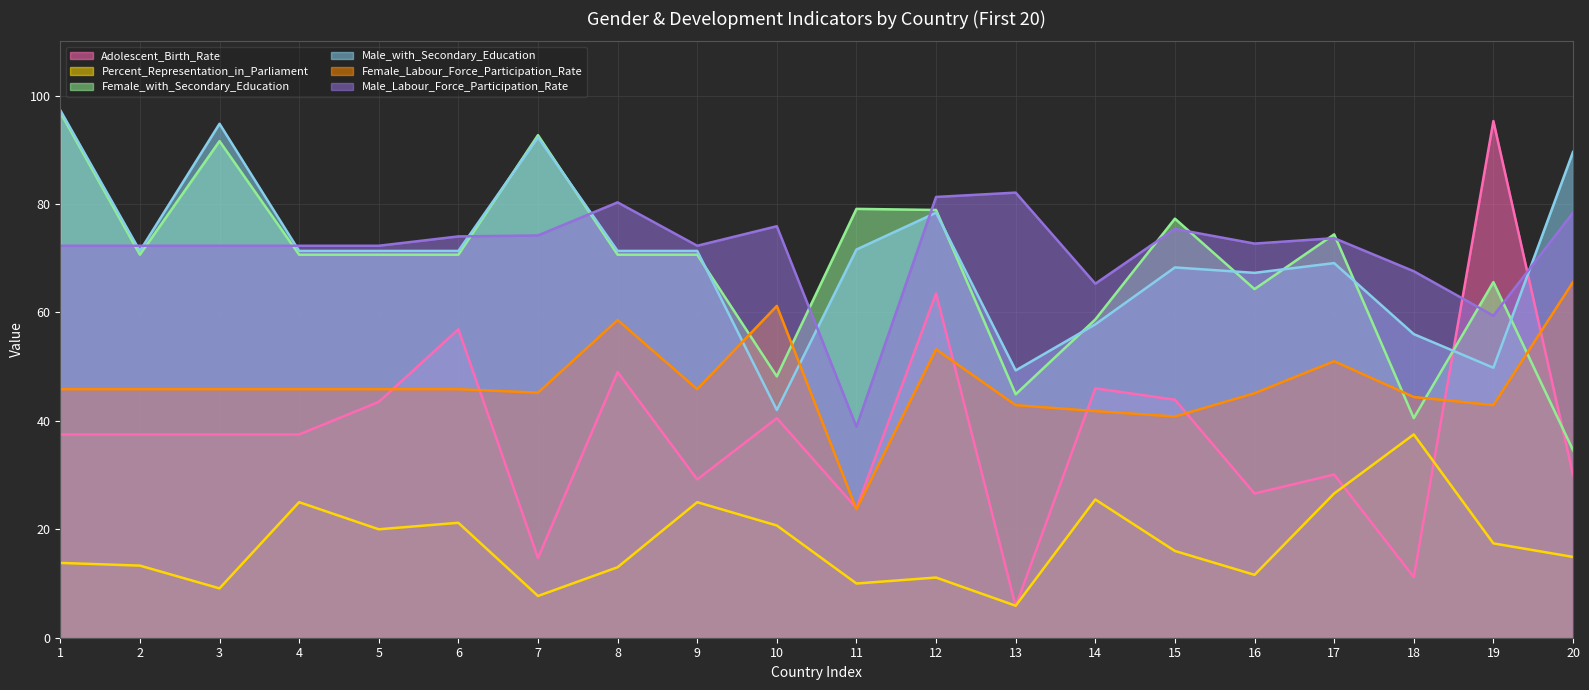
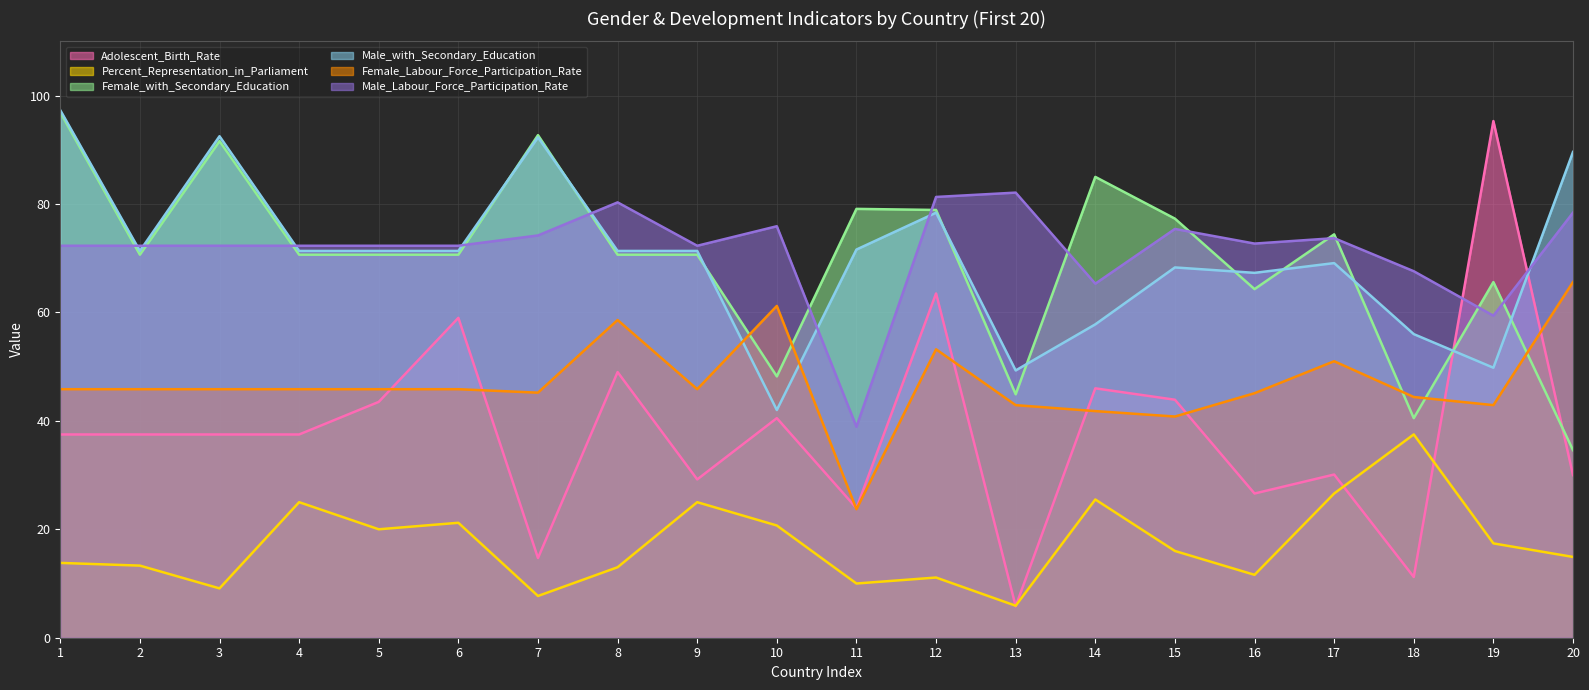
  {
    "Adolescent_Birth_Rate": {
      "1": 37,
      "2": 37,
      "3": 37,
      "4": 37,
      "5": 44,
-     "6": 57,
+     "6": 59,
      "7": 15,
      "8": 49,
      "9": 29,
      "10": 41,
      "12": 64,
      "14": 46,
      "15": 44,
      "16": 27,
      "17": 30,
      "18": 11,
      "19": 95,
      "20": 30
    },
    "Percent_Representation_in_Parliament": {
      "1": 14,
      "2": 13,
      "3": 9,
      "4": 25,
      "5": 20,
      "6": 21,
      "7": 8,
      "8": 13,
      "9": 25,
      "10": 21,
      "11": 10,
      "12": 11,
      "14": 26,
      "15": 16,
      "16": 12,
      "17": 27,
      "18": 38,
      "19": 17,
      "20": 15
    },
    "Female_with_Secondary_Education": {
      "2": 71,
      "3": 92,
      "4": 71,
      "5": 71,
      "6": 71,
      "8": 71,
      "9": 71,
      "10": 48,
      "11": 79,
      "12": 79,
      "13": 45,
-     "14": 59,
+     "14": 85,
      "15": 77,
      "16": 64,
      "17": 74,
      "18": 41,
      "19": 66,
      "20": 35
    },
    "Male_with_Secondary_Education": {
      "2": 71,
-     "3": 95,
+     "3": 93,
      "4": 71,
      "5": 71,
      "6": 71,
      "8": 71,
      "9": 71,
      "10": 42,
      "11": 72,
      "12": 78,
      "13": 49,
      "14": 58,
      "15": 68,
      "16": 67,
      "17": 69,
      "18": 56,
      "19": 50,
      "20": 90
    },
    "Female_Labour_Force_Participation_Rate": {
      "1": 46,
      "2": 46,
      "3": 46,
      "4": 46,
      "5": 46,
      "6": 46,
      "7": 45,
      "8": 59,
      "9": 46,
      "10": 61,
      "12": 53,
      "13": 43,
      "14": 42,
      "15": 41,
      "16": 45,
      "17": 51,
      "18": 44,
      "19": 43,
      "20": 66
    },
    "Male_Labour_Force_Participation_Rate": {
      "1": 72,
      "2": 72,
      "3": 72,
      "4": 72,
      "5": 72,
-     "6": 74,
+     "6": 72,
      "7": 74,
      "8": 80,
      "9": 72,
      "10": 76,
      "11": 39,
      "12": 81,
      "13": 82,
      "14": 65,
      "15": 75,
      "16": 73,
      "17": 74,
      "18": 68,
      "19": 59,
      "20": 78
    }
  }
